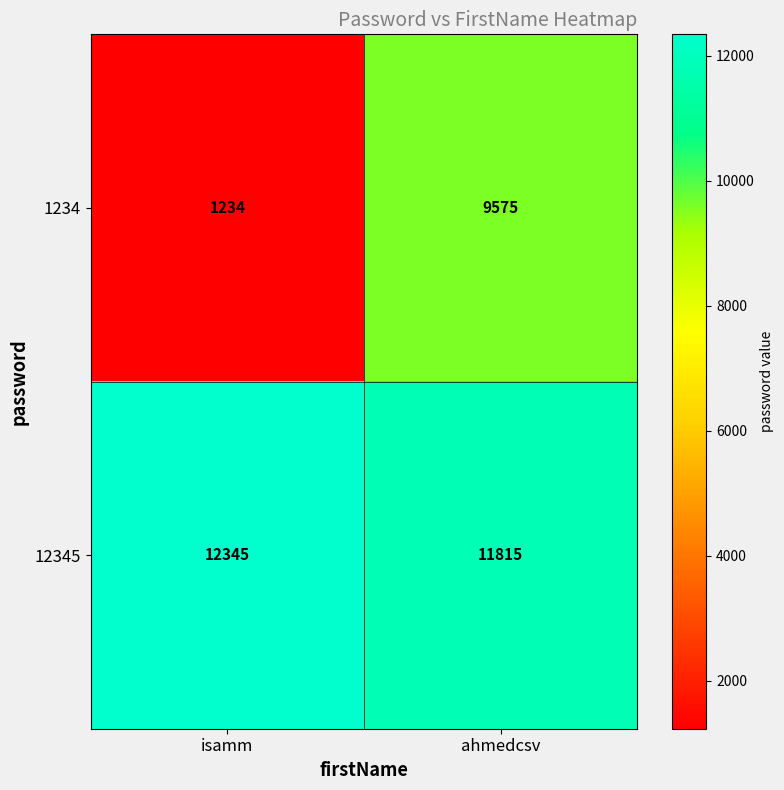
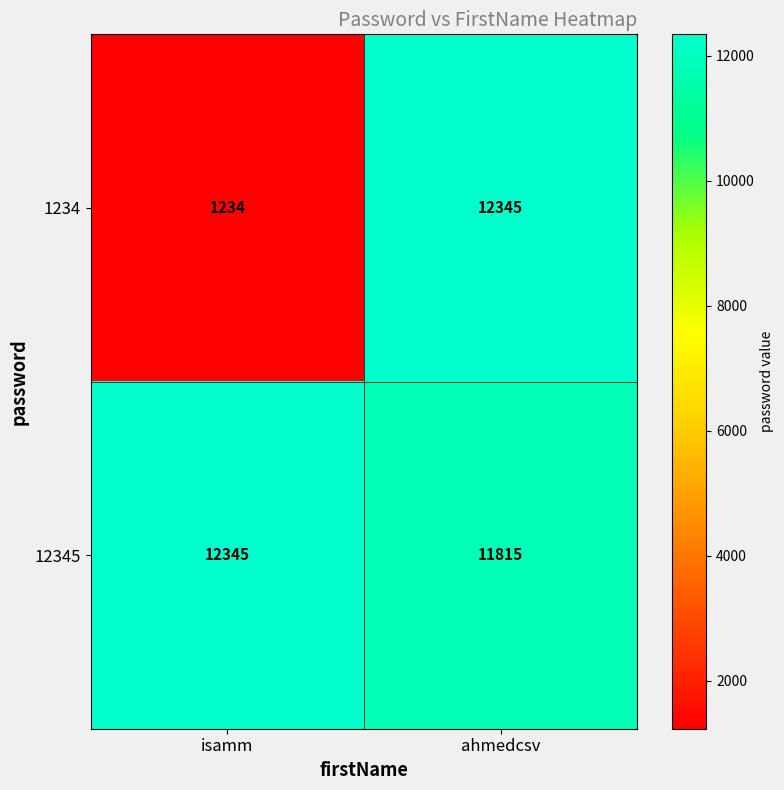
  {
    "1234": {
      "isamm": 1234,
-     "ahmedcsv": 9575
+     "ahmedcsv": 12345
    },
    "12345": {
      "isamm": 12345,
      "ahmedcsv": 11815
    }
  }
